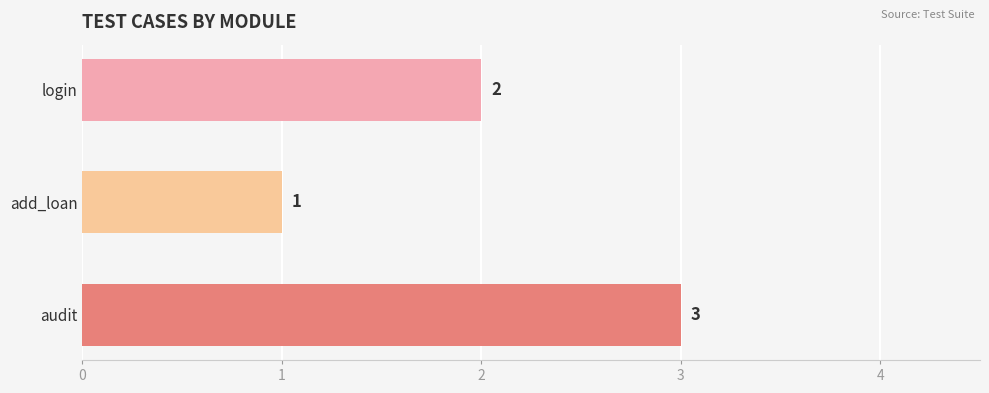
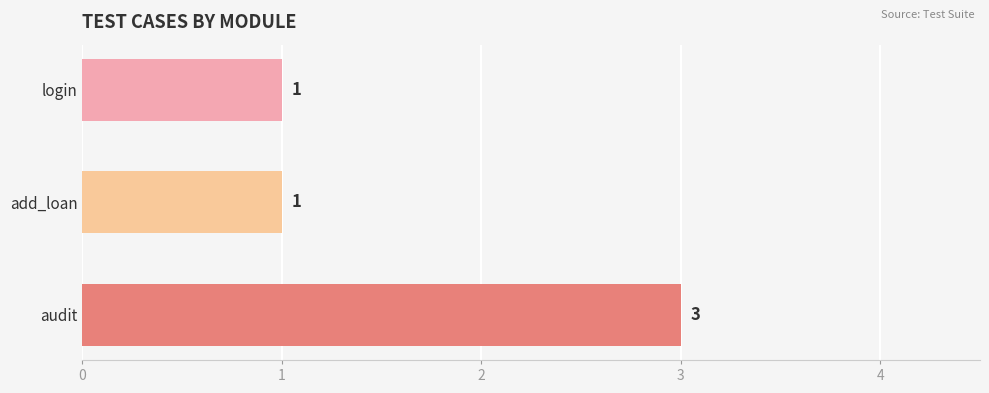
  {
-   "login": 2,
+   "login": 1,
    "add_loan": 1,
    "audit": 3
  }
